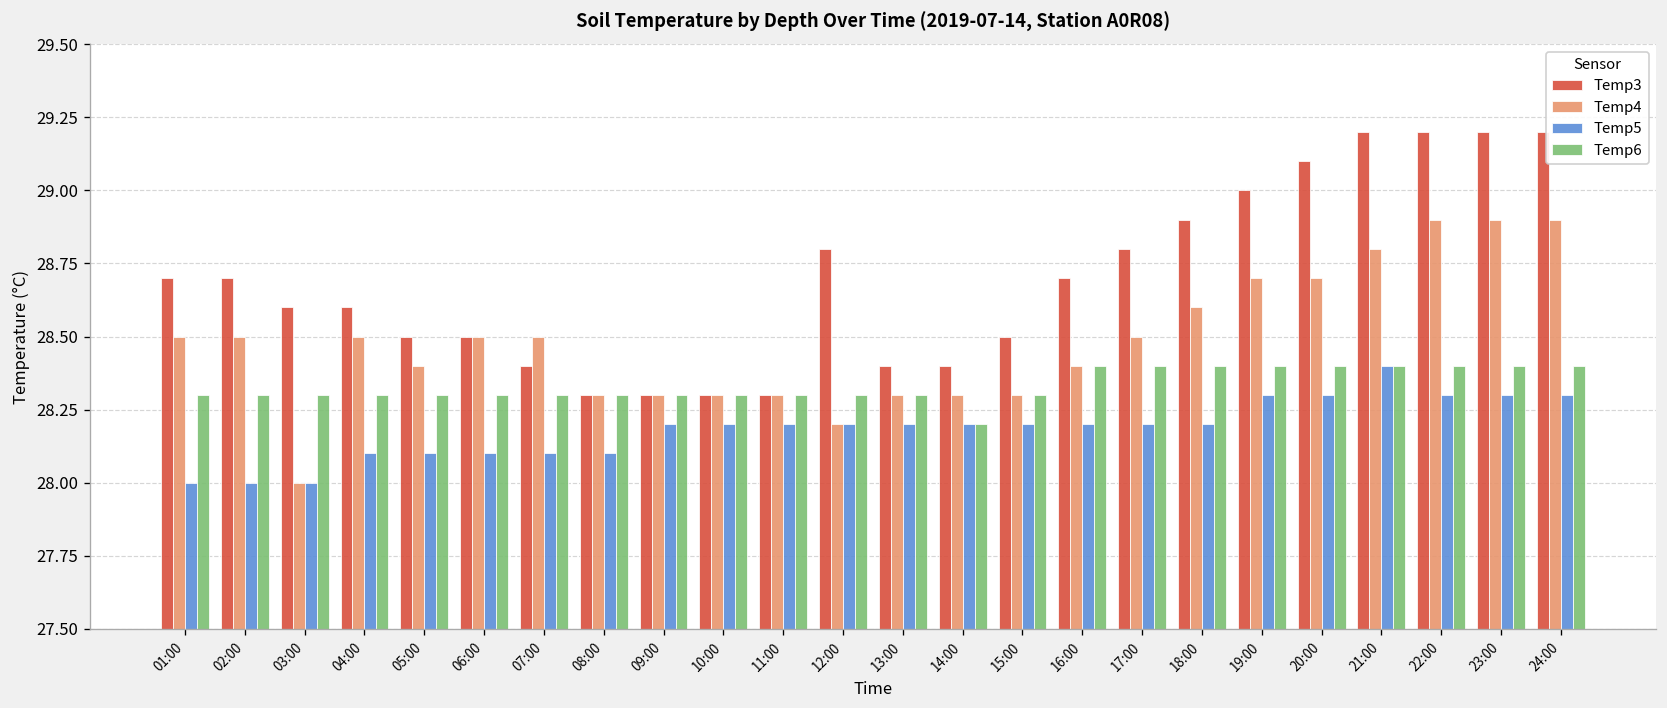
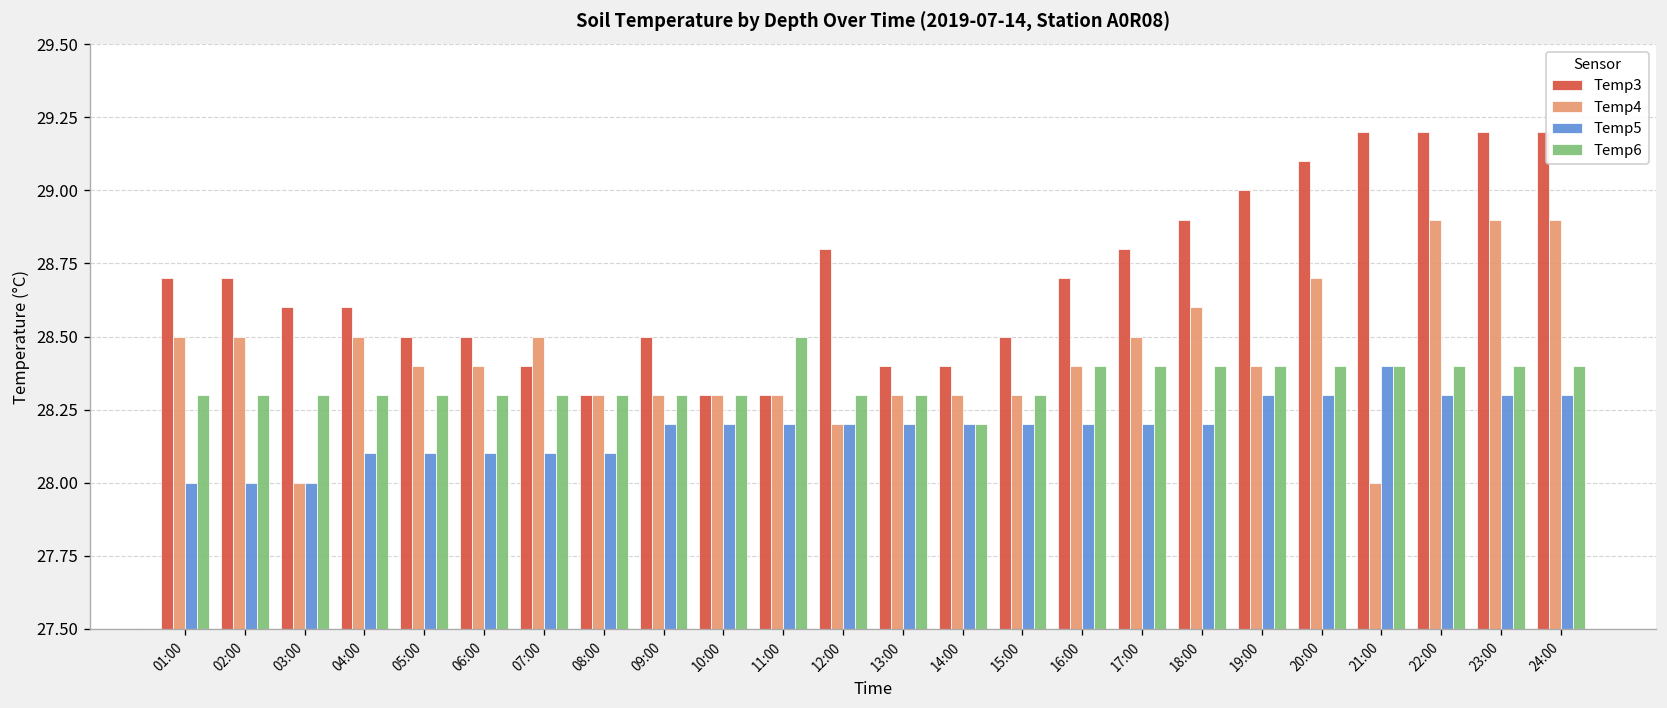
  {
    "Temp3": {
      "01:00": 28.7,
      "02:00": 28.7,
      "03:00": 28.6,
      "04:00": 28.6,
      "05:00": 28.5,
      "06:00": 28.5,
      "07:00": 28.4,
      "08:00": 28.3,
-     "09:00": 28.3,
+     "09:00": 28.5,
      "10:00": 28.3,
      "11:00": 28.3,
      "12:00": 28.8,
      "13:00": 28.4,
      "14:00": 28.4,
      "15:00": 28.5,
      "16:00": 28.7,
      "17:00": 28.8,
      "18:00": 28.9,
      "19:00": 29.0,
      "20:00": 29.1,
      "21:00": 29.2,
      "22:00": 29.2,
      "23:00": 29.2,
      "24:00": 29.2
    },
    "Temp4": {
      "01:00": 28.5,
      "02:00": 28.5,
      "03:00": 28.0,
      "04:00": 28.5,
      "05:00": 28.4,
-     "06:00": 28.5,
+     "06:00": 28.4,
      "07:00": 28.5,
      "08:00": 28.3,
      "09:00": 28.3,
      "10:00": 28.3,
      "11:00": 28.3,
      "12:00": 28.2,
      "13:00": 28.3,
      "14:00": 28.3,
      "15:00": 28.3,
      "16:00": 28.4,
      "17:00": 28.5,
      "18:00": 28.6,
-     "19:00": 28.7,
+     "19:00": 28.4,
      "20:00": 28.7,
-     "21:00": 28.8,
+     "21:00": 28.0,
      "22:00": 28.9,
      "23:00": 28.9,
      "24:00": 28.9
    },
    "Temp5": {
      "01:00": 28.0,
      "02:00": 28.0,
      "03:00": 28.0,
      "04:00": 28.1,
      "05:00": 28.1,
      "06:00": 28.1,
      "07:00": 28.1,
      "08:00": 28.1,
      "09:00": 28.2,
      "10:00": 28.2,
      "11:00": 28.2,
      "12:00": 28.2,
      "13:00": 28.2,
      "14:00": 28.2,
      "15:00": 28.2,
      "16:00": 28.2,
      "17:00": 28.2,
      "18:00": 28.2,
      "19:00": 28.3,
      "20:00": 28.3,
      "21:00": 28.4,
      "22:00": 28.3,
      "23:00": 28.3,
      "24:00": 28.3
    },
    "Temp6": {
      "01:00": 28.3,
      "02:00": 28.3,
      "03:00": 28.3,
      "04:00": 28.3,
      "05:00": 28.3,
      "06:00": 28.3,
      "07:00": 28.3,
      "08:00": 28.3,
      "09:00": 28.3,
      "10:00": 28.3,
-     "11:00": 28.3,
+     "11:00": 28.5,
      "12:00": 28.3,
      "13:00": 28.3,
      "14:00": 28.2,
      "15:00": 28.3,
      "16:00": 28.4,
      "17:00": 28.4,
      "18:00": 28.4,
      "19:00": 28.4,
      "20:00": 28.4,
      "21:00": 28.4,
      "22:00": 28.4,
      "23:00": 28.4,
      "24:00": 28.4
    }
  }
